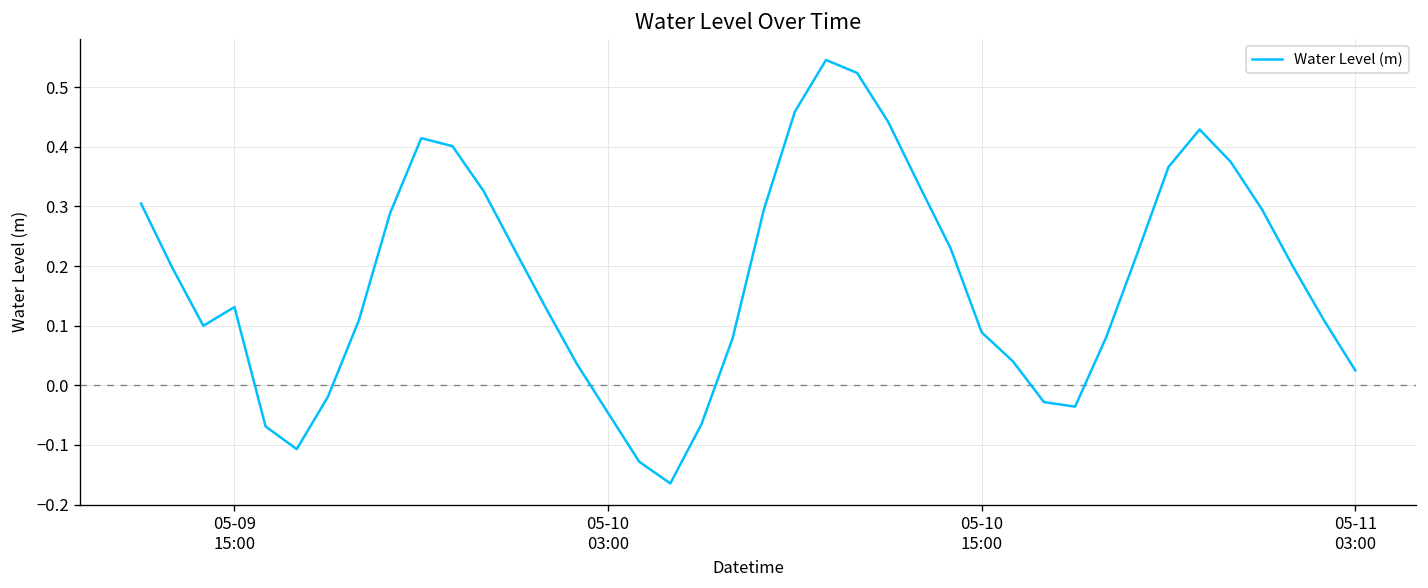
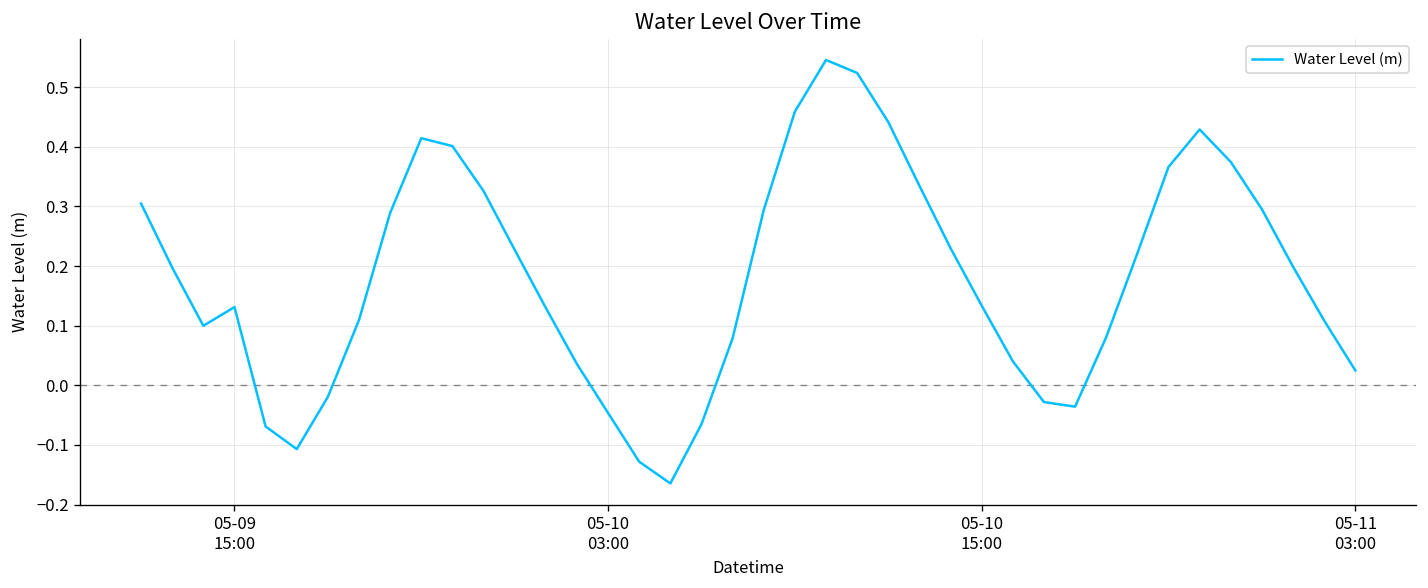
  {
    "05-09 15:00": 0.13,
    "05-10 03:00": -0.05,
-   "05-10 15:00": 0.09,
+   "05-10 15:00": 0.13,
    "05-11 03:00": 0.03
  }
